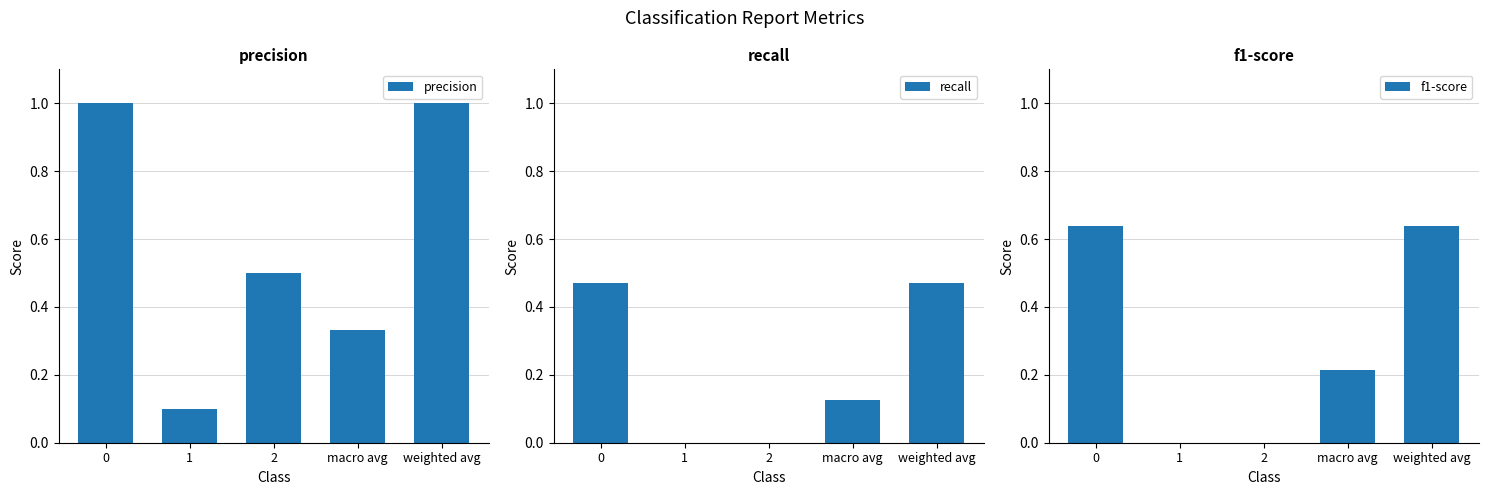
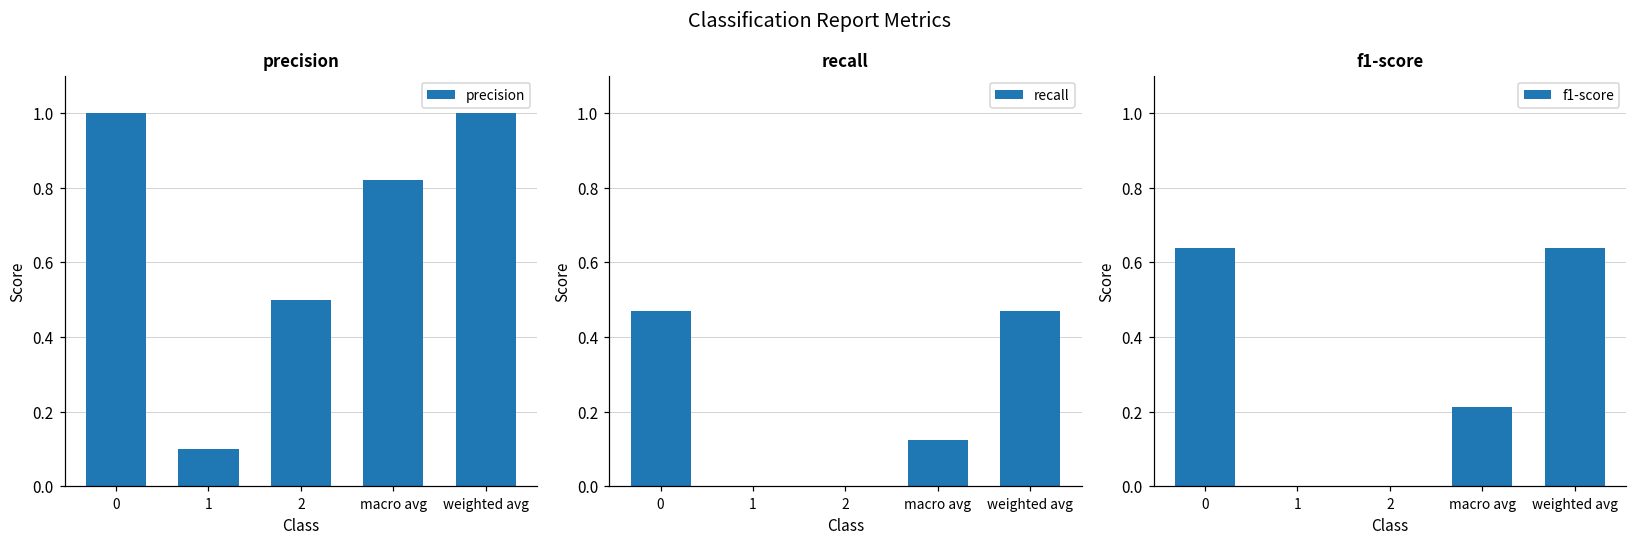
  {
    "precision": {
      "0": 1.00,
      "1": 0.10,
      "2": 0.50,
-     "macro avg": 0.33,
+     "macro avg": 0.82,
      "weighted avg": 1.00
    },
    "recall": {
      "0": 0.47,
      "1": 0.00,
      "2": 0.00,
      "macro avg": 0.13,
      "weighted avg": 0.47
    },
    "f1-score": {
      "0": 0.64,
      "1": 0.00,
      "2": 0.00,
      "macro avg": 0.21,
      "weighted avg": 0.64
    }
  }
